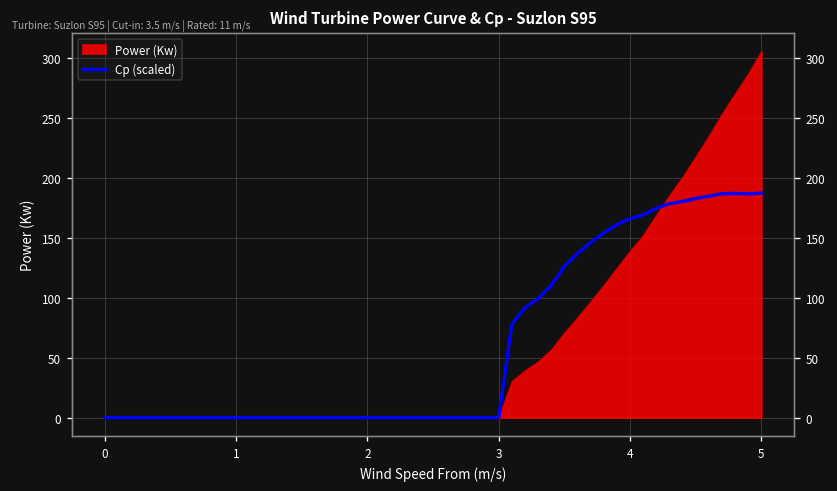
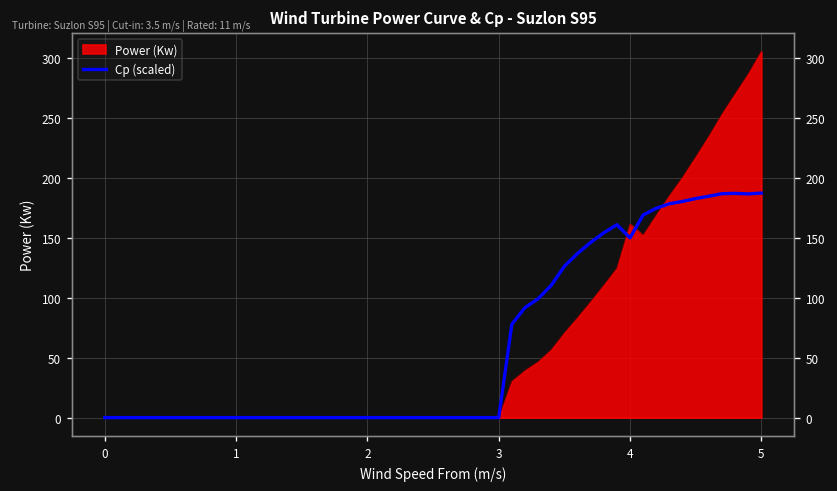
  {
    "Power (Kw)": {
-     "4": 140,
+     "4": 160,
      "5": 310
    },
    "Cp (scaled)": {
-     "4": 170,
+     "4": 150,
      "5": 190
    }
  }
